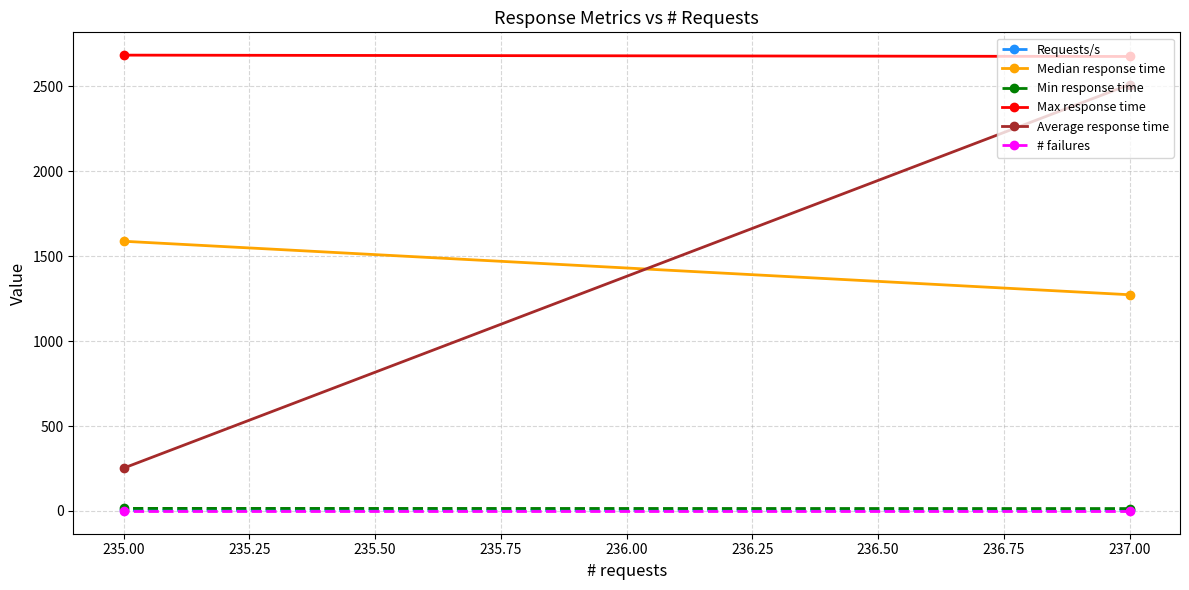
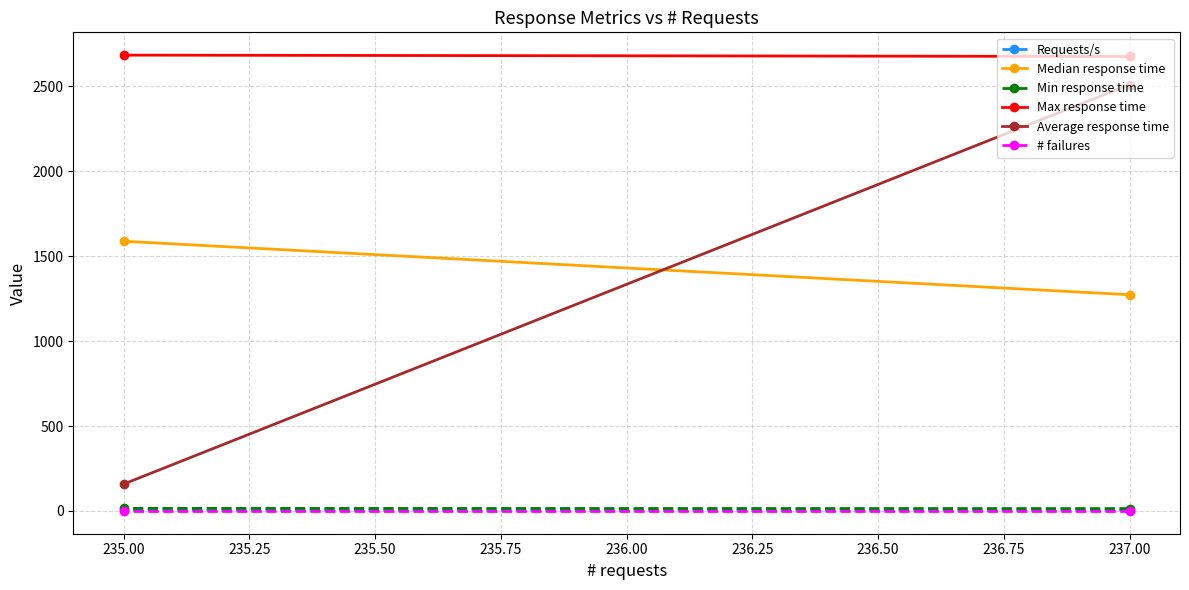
  {
    "Median response time": {
      "235.00": 1590,
      "237.00": 1270
    },
    "Max response time": {
      "235.00": 2680
    },
    "Average response time": {
-     "235.00": 250
+     "235.00": 160
    }
  }
